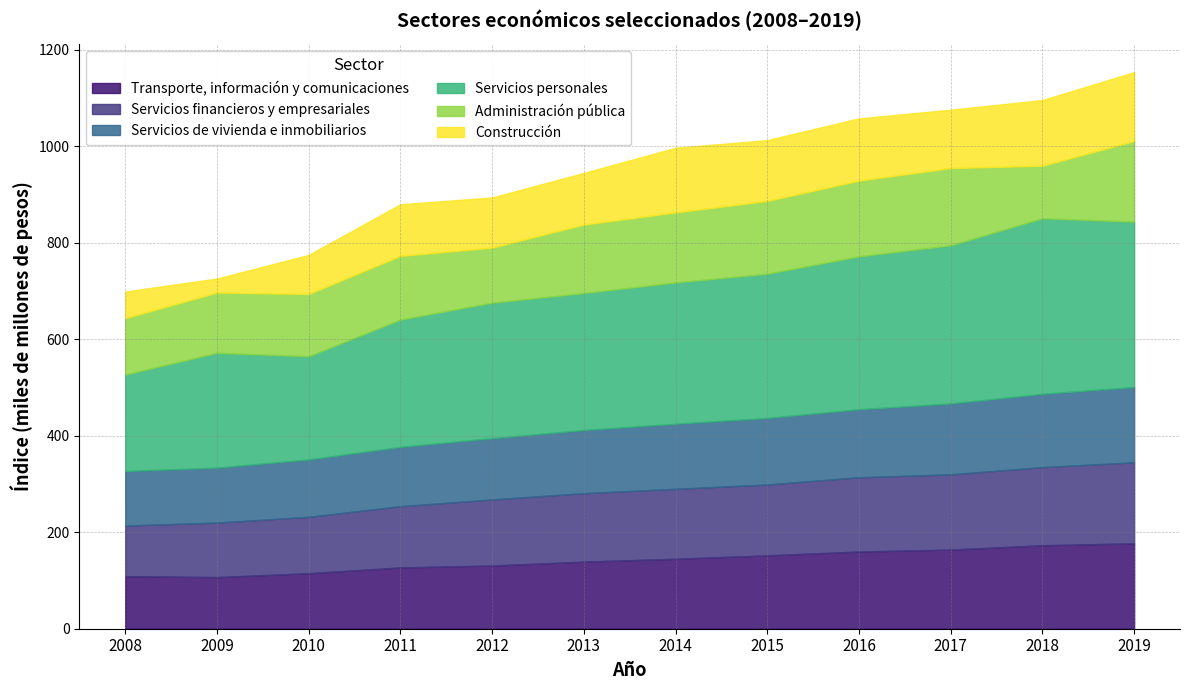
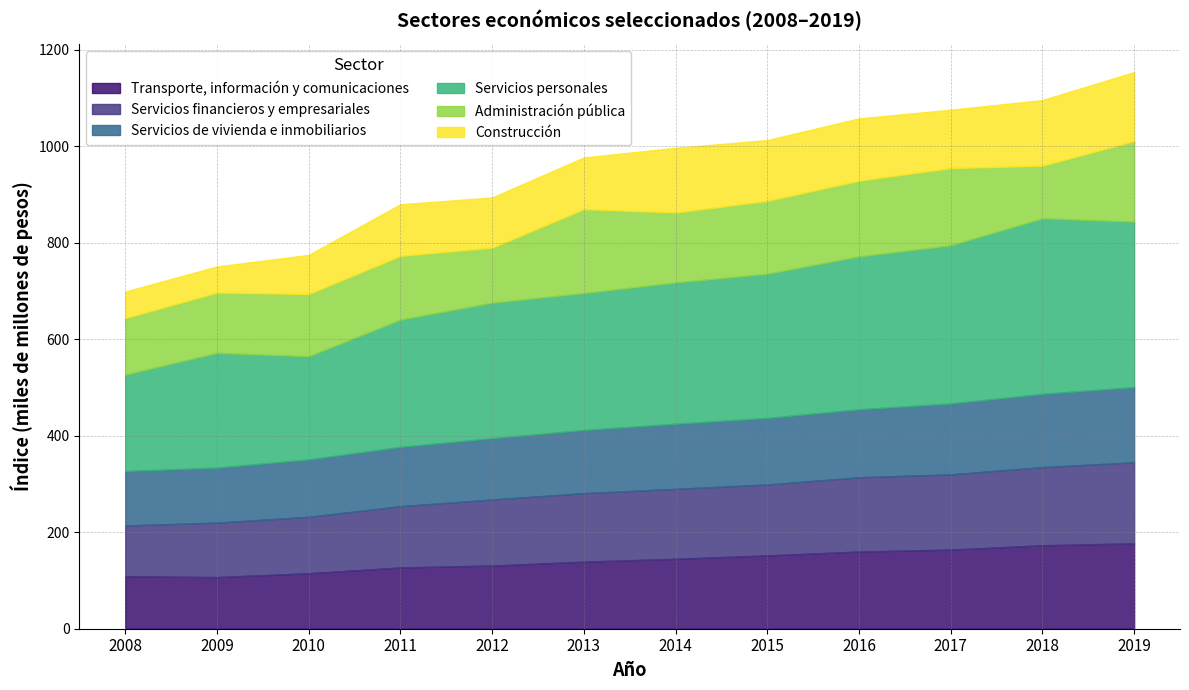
  {
    "Servicios personales": {
      "2008": 200,
      "2009": 240,
      "2010": 210,
      "2011": 260,
      "2012": 280,
      "2013": 280,
      "2014": 290,
      "2015": 300,
      "2016": 320,
      "2017": 330,
      "2018": 360,
      "2019": 340
    },
    "Administración pública": {
      "2008": 120,
      "2009": 130,
      "2010": 130,
      "2011": 130,
      "2012": 110,
-     "2013": 140,
+     "2013": 170,
      "2014": 150,
      "2015": 150,
      "2016": 160,
      "2017": 160,
      "2018": 110,
      "2019": 170
    },
    "Construcción": {
      "2008": 60,
-     "2009": 30,
+     "2009": 50,
      "2010": 80,
      "2011": 110,
      "2012": 100,
      "2013": 110,
      "2014": 130,
      "2015": 130,
      "2016": 130,
      "2017": 120,
      "2018": 140,
      "2019": 140
    }
  }
